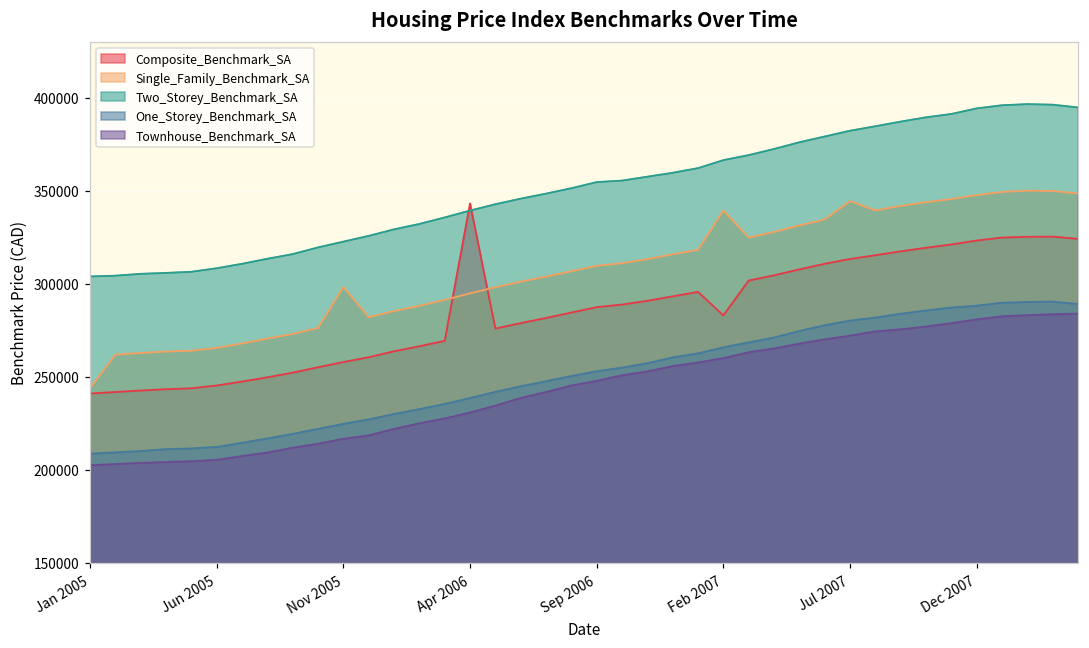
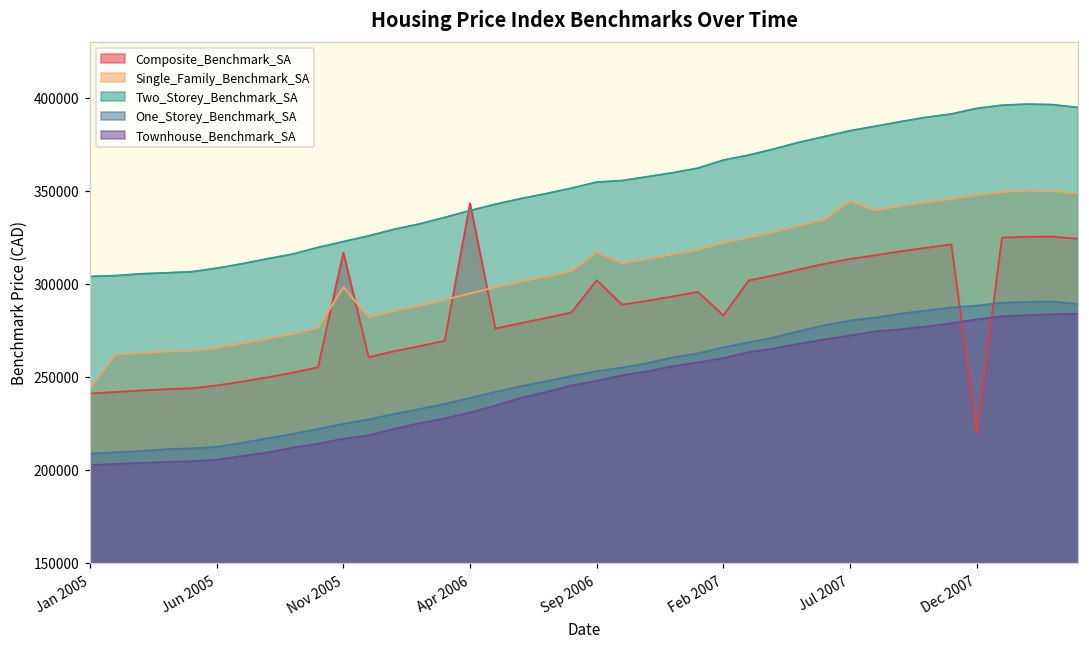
  {
    "Composite_Benchmark_SA": {
      "Jan 2005": 241000,
      "Jun 2005": 245000,
-     "Nov 2005": 258000,
+     "Nov 2005": 317000,
      "Apr 2006": 343000,
-     "Sep 2006": 287000,
+     "Sep 2006": 302000,
      "Feb 2007": 283000,
      "Jul 2007": 313000,
-     "Dec 2007": 323000
+     "Dec 2007": 220000
    },
    "Single_Family_Benchmark_SA": {
      "Jan 2005": 244000,
      "Jun 2005": 266000,
      "Nov 2005": 298000,
      "Apr 2006": 295000,
-     "Sep 2006": 310000,
-     "Feb 2007": 339000,
+     "Sep 2006": 317000,
+     "Feb 2007": 322000,
      "Jul 2007": 344000,
      "Dec 2007": 348000
    }
  }
